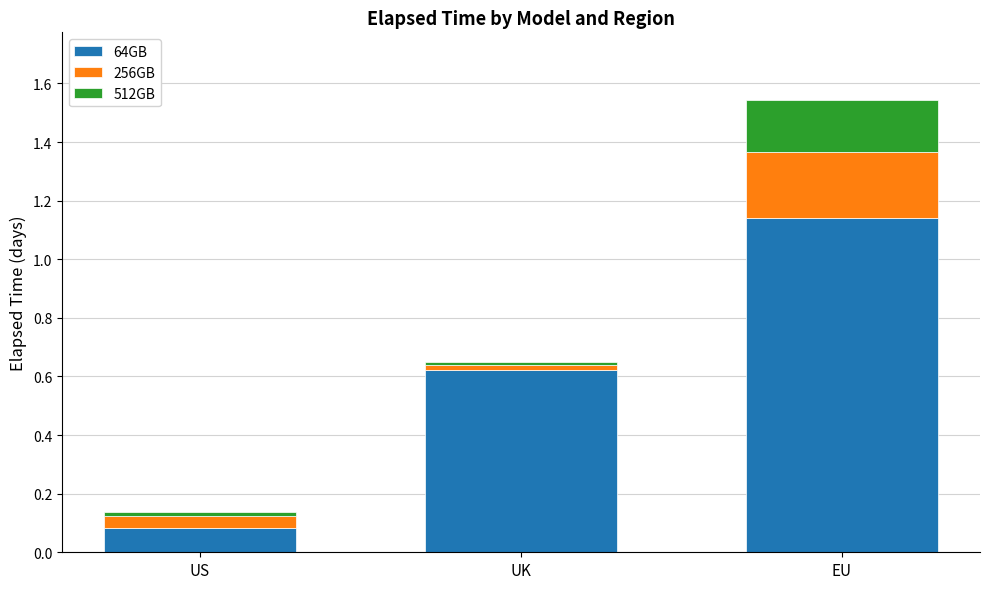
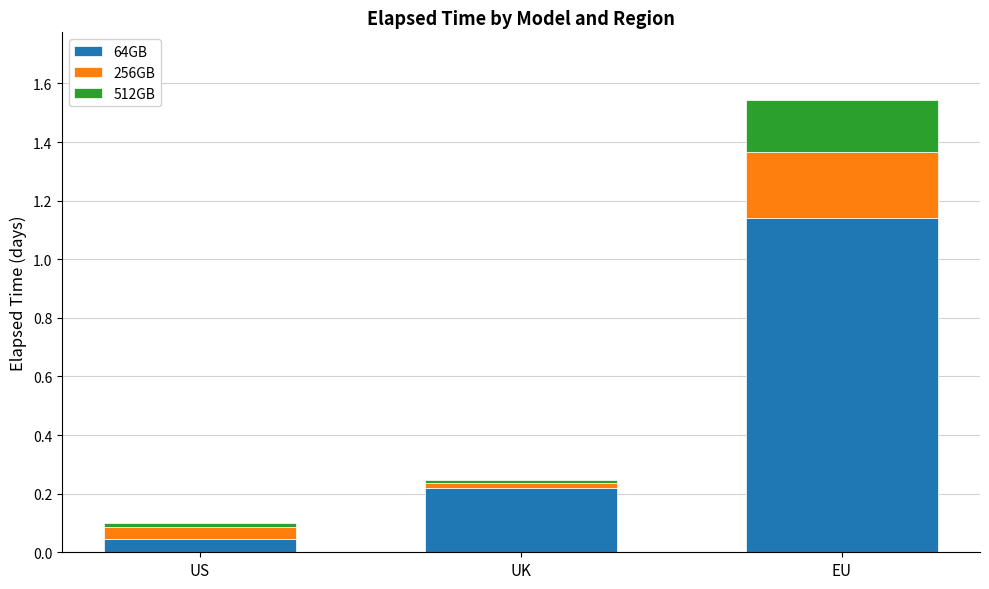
  {
    "64GB": {
-     "US": 0.08,
-     "UK": 0.62,
+     "US": 0.05,
+     "UK": 0.22,
      "EU": 1.14
    },
    "256GB": {
      "US": 0.04,
      "UK": 0.02,
      "EU": 0.23
    },
    "512GB": {
      "US": 0.01,
      "UK": 0.01,
      "EU": 0.18
    }
  }
